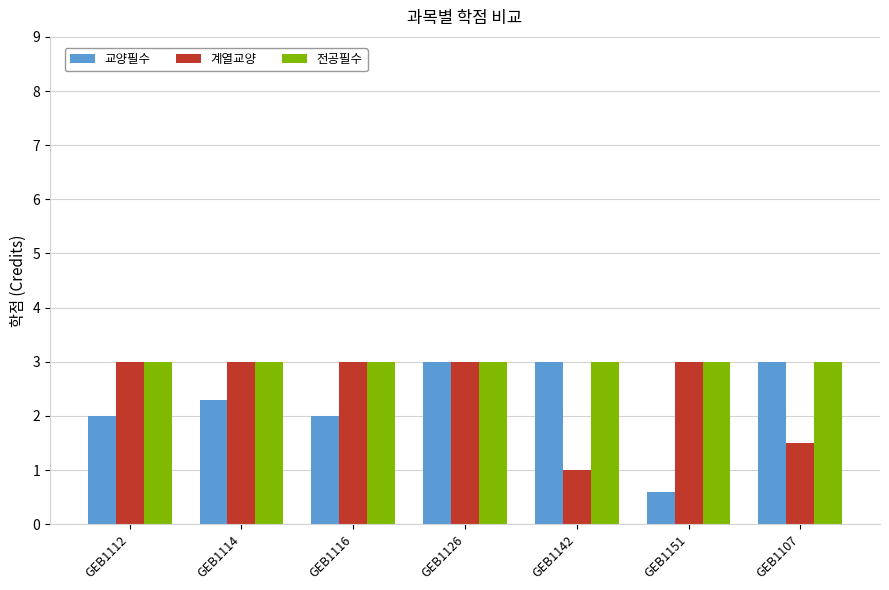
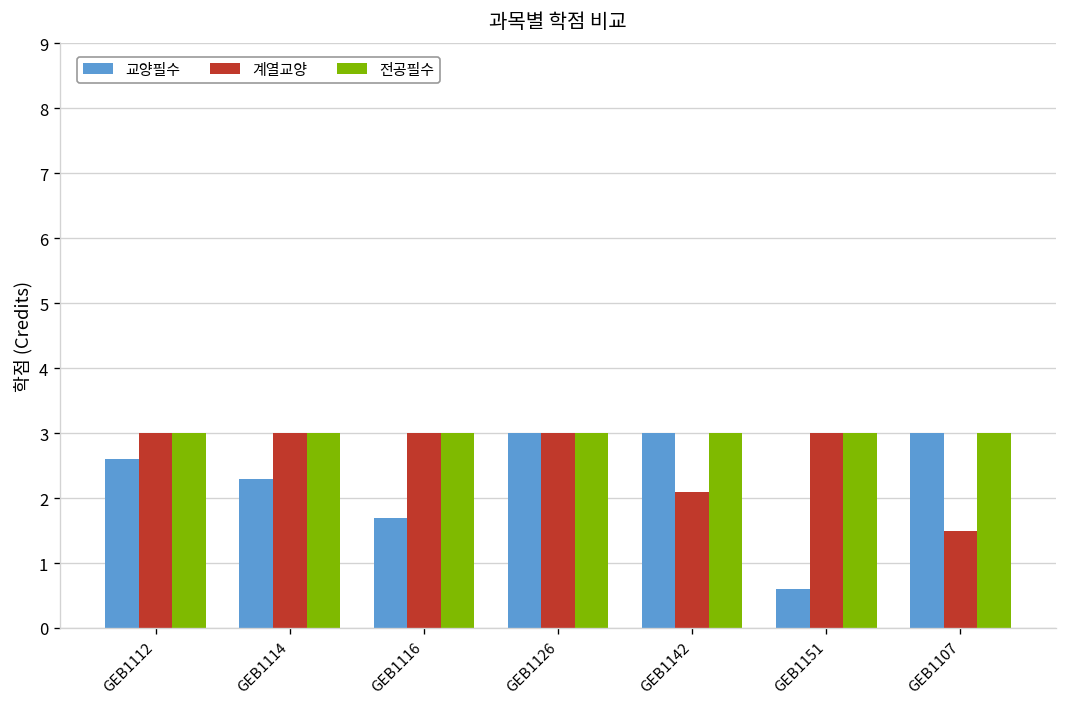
  {
    "교양필수": {
-     "GEB1112": 2.0,
+     "GEB1112": 2.6,
      "GEB1114": 2.3,
-     "GEB1116": 2.0,
+     "GEB1116": 1.7,
      "GEB1126": 3.0,
      "GEB1142": 3.0,
      "GEB1151": 0.6,
      "GEB1107": 3.0
    },
    "계열교양": {
      "GEB1112": 3.0,
      "GEB1114": 3.0,
      "GEB1116": 3.0,
      "GEB1126": 3.0,
-     "GEB1142": 1.0,
+     "GEB1142": 2.1,
      "GEB1151": 3.0,
      "GEB1107": 1.5
    },
    "전공필수": {
      "GEB1112": 3.0,
      "GEB1114": 3.0,
      "GEB1116": 3.0,
      "GEB1126": 3.0,
      "GEB1142": 3.0,
      "GEB1151": 3.0,
      "GEB1107": 3.0
    }
  }
